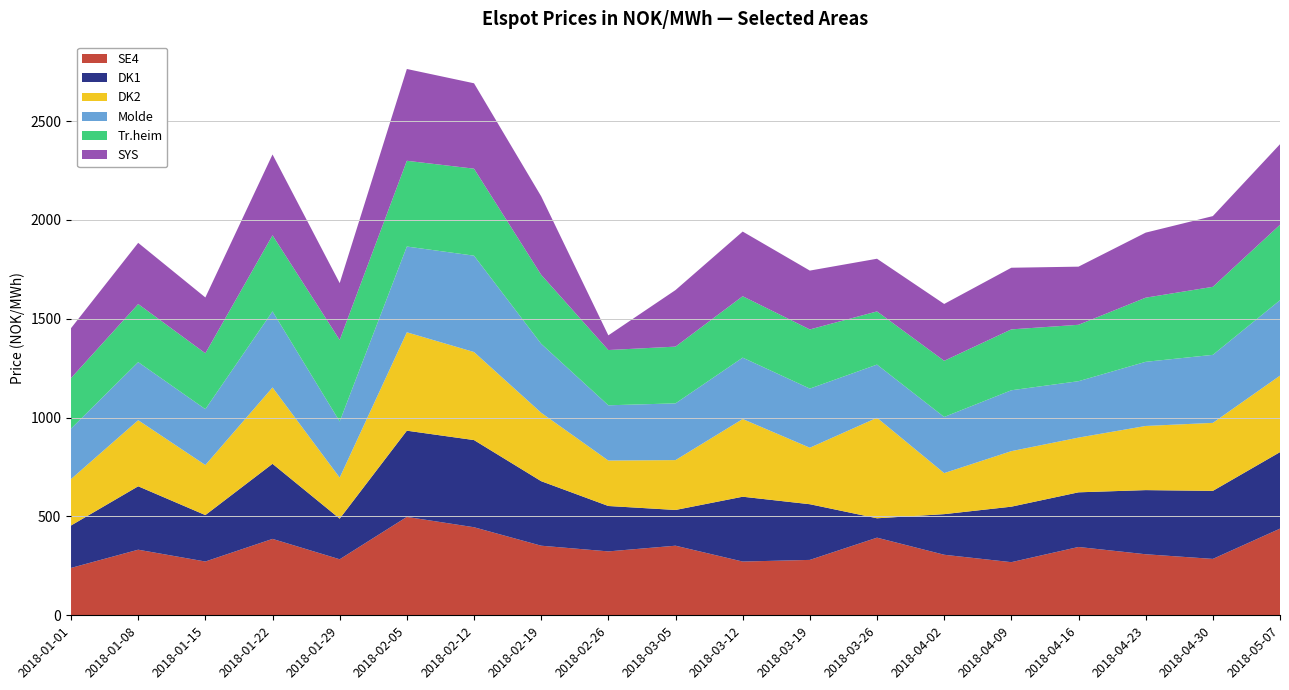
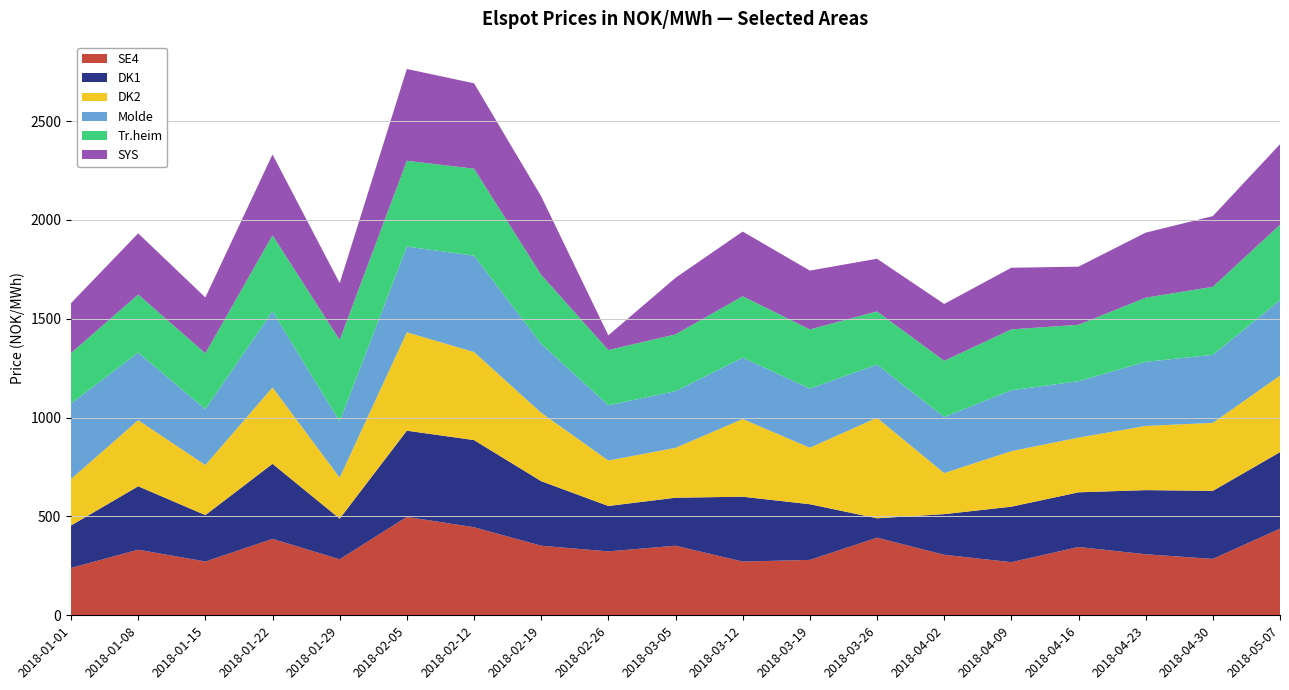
  {
    "SE4": {
      "2018-01-01": 240,
      "2018-01-08": 330,
      "2018-01-15": 270,
      "2018-01-22": 390,
      "2018-01-29": 280,
      "2018-02-05": 500,
      "2018-02-12": 450,
      "2018-02-19": 350,
      "2018-02-26": 320,
      "2018-03-05": 350,
      "2018-03-12": 270,
      "2018-03-19": 280,
      "2018-03-26": 390,
      "2018-04-02": 310,
      "2018-04-09": 270,
      "2018-04-16": 350,
      "2018-04-23": 310,
      "2018-04-30": 290,
      "2018-05-07": 440
    },
    "DK1": {
      "2018-01-01": 210,
      "2018-01-08": 320,
      "2018-01-15": 230,
      "2018-01-22": 380,
      "2018-01-29": 210,
      "2018-02-05": 440,
      "2018-02-12": 440,
      "2018-02-19": 330,
      "2018-02-26": 230,
-     "2018-03-05": 180,
+     "2018-03-05": 240,
      "2018-03-12": 330,
      "2018-03-19": 280,
      "2018-03-26": 100,
      "2018-04-02": 210,
      "2018-04-09": 280,
      "2018-04-16": 280,
      "2018-04-23": 320,
      "2018-04-30": 340,
      "2018-05-07": 390
    },
    "DK2": {
      "2018-01-01": 230,
      "2018-01-08": 330,
      "2018-01-15": 250,
      "2018-01-22": 390,
      "2018-01-29": 210,
      "2018-02-05": 500,
      "2018-02-12": 450,
      "2018-02-19": 350,
      "2018-02-26": 230,
      "2018-03-05": 250,
      "2018-03-12": 390,
      "2018-03-19": 290,
      "2018-03-26": 510,
      "2018-04-02": 210,
      "2018-04-09": 280,
      "2018-04-16": 280,
      "2018-04-23": 320,
      "2018-04-30": 340,
      "2018-05-07": 390
    },
    "Molde": {
-     "2018-01-01": 260,
-     "2018-01-08": 290,
+     "2018-01-01": 380,
+     "2018-01-08": 340,
      "2018-01-15": 280,
      "2018-01-22": 380,
      "2018-01-29": 280,
      "2018-02-05": 430,
      "2018-02-12": 490,
      "2018-02-19": 350,
      "2018-02-26": 280,
      "2018-03-05": 290,
      "2018-03-12": 310,
      "2018-03-19": 300,
      "2018-03-26": 270,
      "2018-04-02": 280,
      "2018-04-09": 310,
      "2018-04-16": 290,
      "2018-04-23": 320,
      "2018-04-30": 340,
      "2018-05-07": 380
    },
    "Tr.heim": {
      "2018-01-01": 260,
      "2018-01-08": 290,
      "2018-01-15": 280,
      "2018-01-22": 380,
      "2018-01-29": 410,
      "2018-02-05": 430,
      "2018-02-12": 440,
      "2018-02-19": 350,
      "2018-02-26": 280,
      "2018-03-05": 290,
      "2018-03-12": 310,
      "2018-03-19": 300,
      "2018-03-26": 270,
      "2018-04-02": 280,
      "2018-04-09": 310,
      "2018-04-16": 290,
      "2018-04-23": 320,
      "2018-04-30": 340,
      "2018-05-07": 380
    },
    "SYS": {
      "2018-01-01": 250,
      "2018-01-08": 310,
      "2018-01-15": 280,
      "2018-01-22": 410,
      "2018-01-29": 290,
      "2018-02-05": 460,
      "2018-02-12": 430,
      "2018-02-19": 400,
      "2018-02-26": 70,
      "2018-03-05": 290,
      "2018-03-12": 330,
      "2018-03-19": 300,
      "2018-03-26": 270,
      "2018-04-02": 290,
      "2018-04-09": 310,
      "2018-04-16": 290,
      "2018-04-23": 330,
      "2018-04-30": 360,
      "2018-05-07": 410
    }
  }
